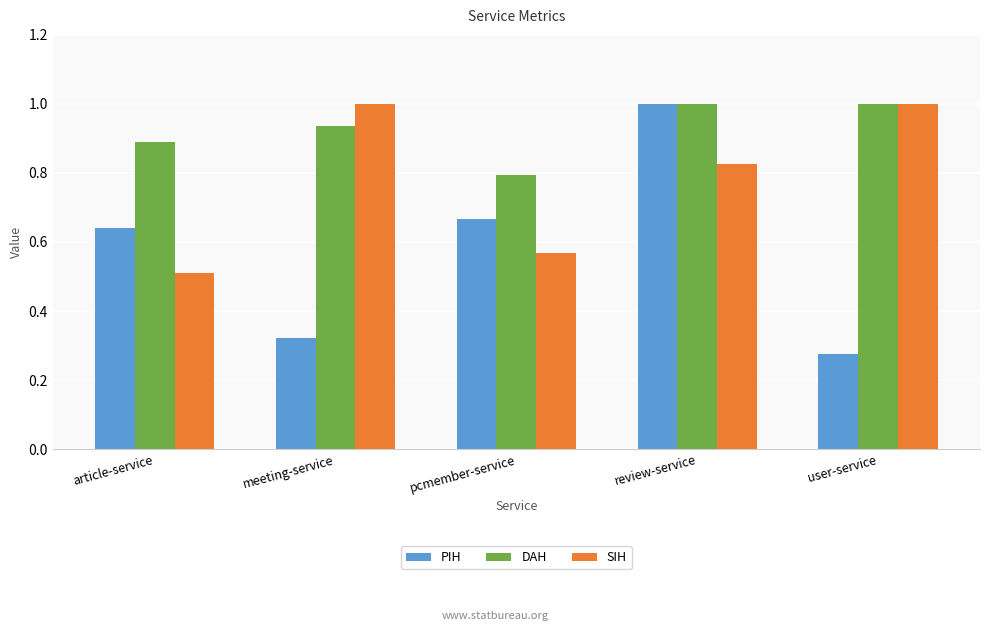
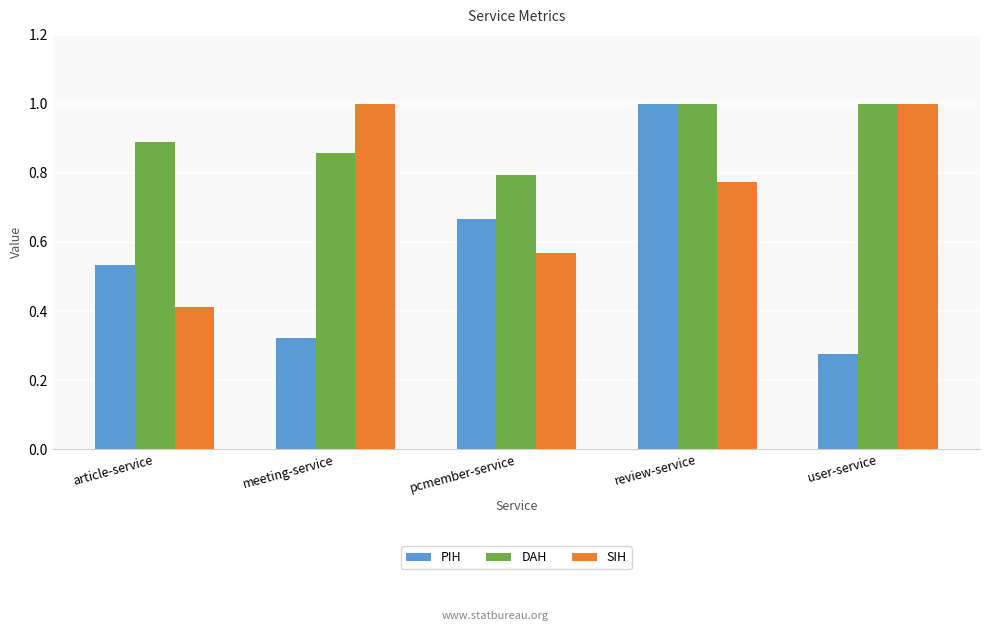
  {
    "PIH": {
-     "article-service": 0.64,
+     "article-service": 0.53,
      "meeting-service": 0.32,
      "pcmember-service": 0.67,
      "review-service": 1.00,
      "user-service": 0.28
    },
    "DAH": {
      "article-service": 0.89,
-     "meeting-service": 0.94,
+     "meeting-service": 0.86,
      "pcmember-service": 0.79,
      "review-service": 1.00,
      "user-service": 1.00
    },
    "SIH": {
-     "article-service": 0.51,
+     "article-service": 0.41,
      "meeting-service": 1.00,
      "pcmember-service": 0.57,
-     "review-service": 0.83,
+     "review-service": 0.78,
      "user-service": 1.00
    }
  }
